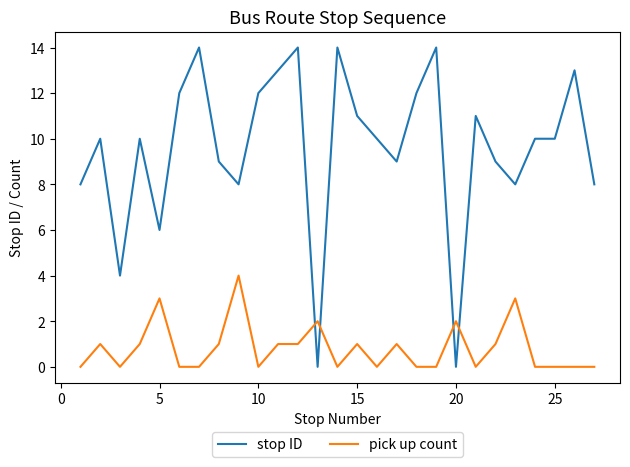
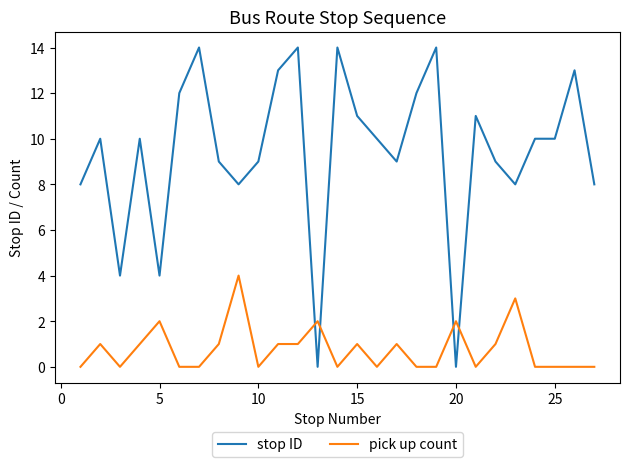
  {
    "stop ID": {
-     "5": 6,
-     "10": 12,
+     "5": 4,
+     "10": 9,
      "15": 11,
      "20": 0,
      "25": 10
    },
    "pick up count": {
-     "5": 3,
+     "5": 2,
      "10": 0,
      "15": 1,
      "20": 2,
      "25": 0
    }
  }
